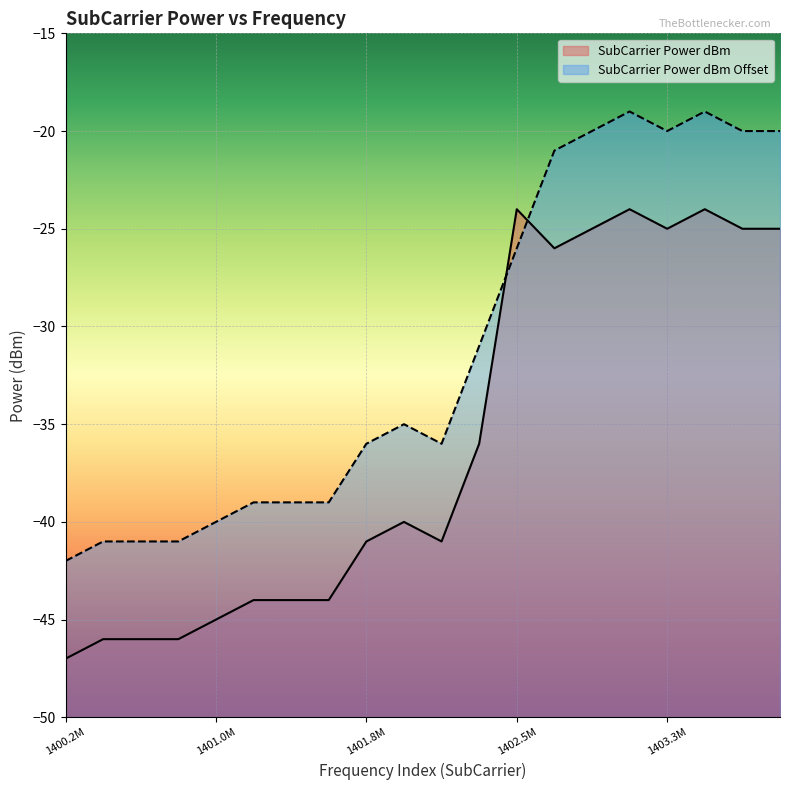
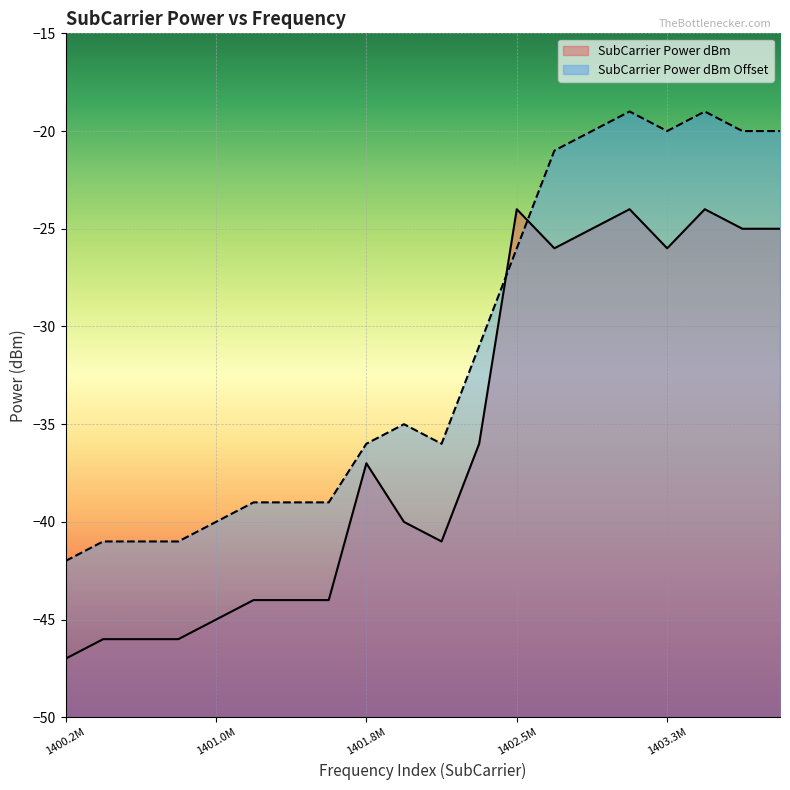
  {
    "SubCarrier Power dBm": {
      "1400.2M": -47,
      "1401.0M": -45,
-     "1401.8M": -41,
+     "1401.8M": -37,
      "1402.5M": -24,
-     "1403.3M": -25
+     "1403.3M": -26
    },
    "SubCarrier Power dBm Offset": {
      "1400.2M": -42,
      "1401.0M": -40,
      "1401.8M": -36,
      "1402.5M": -26,
      "1403.3M": -20
    }
  }
